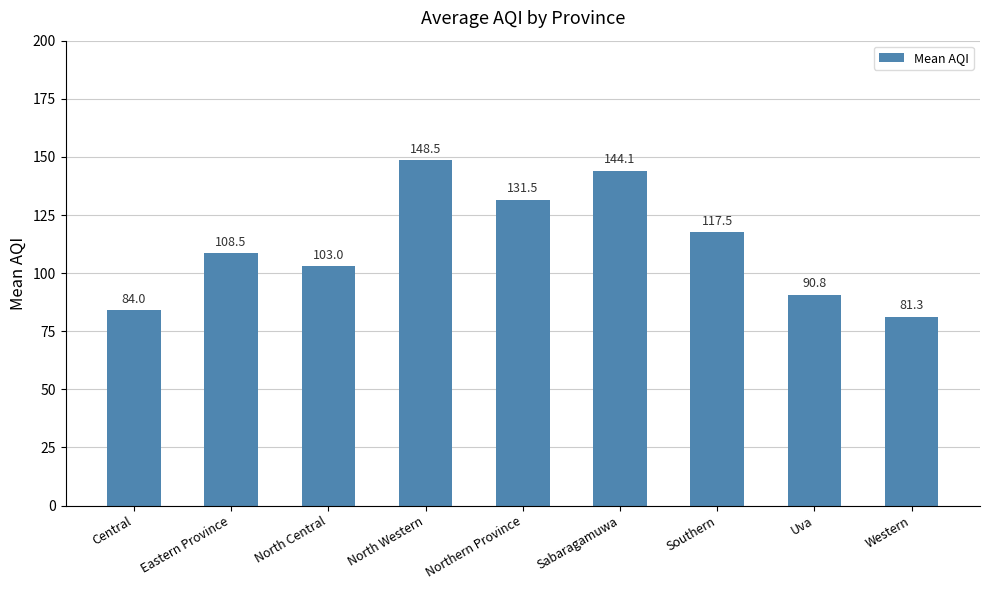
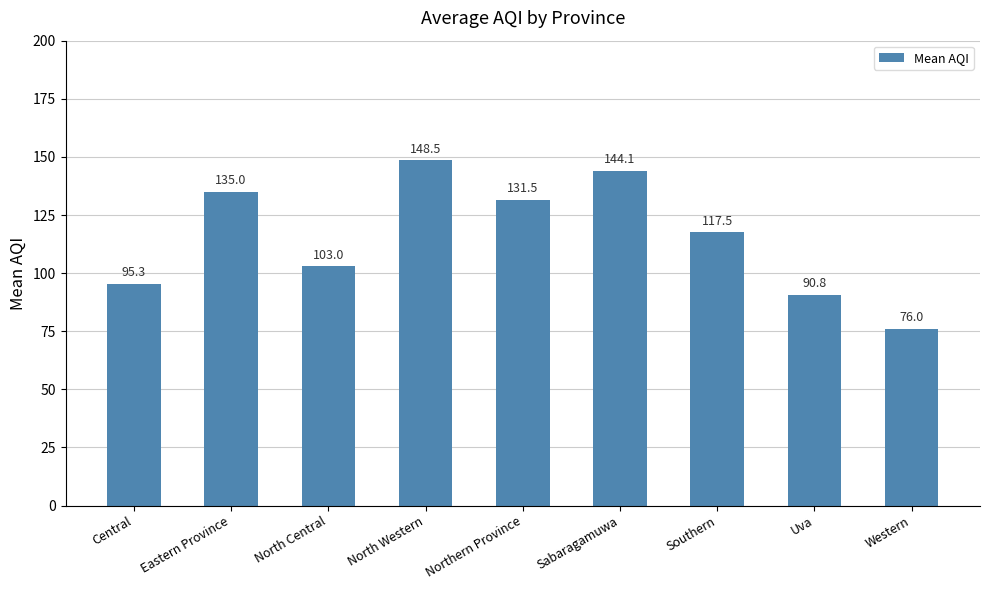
  {
-   "Central": 84.0,
-   "Eastern Province": 108.5,
+   "Central": 95.3,
+   "Eastern Province": 135.0,
    "North Central": 103.0,
    "North Western": 148.5,
    "Northern Province": 131.5,
    "Sabaragamuwa": 144.1,
    "Southern": 117.5,
    "Uva": 90.8,
-   "Western": 81.3
+   "Western": 76.0
  }
